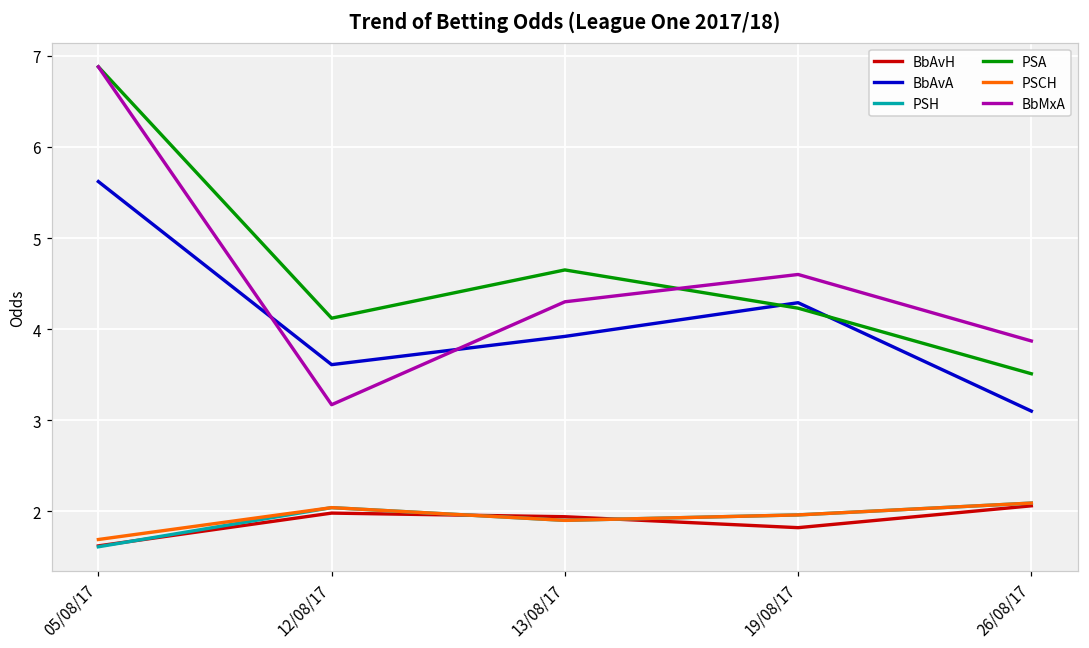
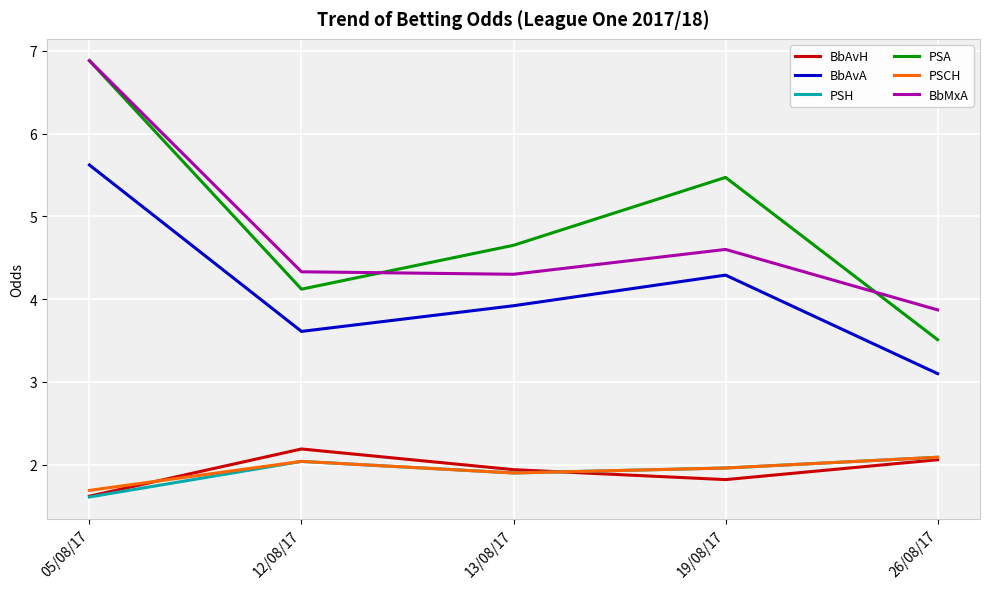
  {
    "BbAvH": {
-     "12/08/17": 2.0,
+     "12/08/17": 2.2,
      "13/08/17": 1.9,
      "19/08/17": 1.8
    },
    "BbAvA": {
      "05/08/17": 5.6,
      "12/08/17": 3.6,
      "13/08/17": 3.9,
      "19/08/17": 4.3,
      "26/08/17": 3.1
    },
    "PSA": {
      "12/08/17": 4.1,
      "13/08/17": 4.7,
-     "19/08/17": 4.2,
+     "19/08/17": 5.5,
      "26/08/17": 3.5
    },
    "PSCH": {
      "05/08/17": 1.7
    },
    "BbMxA": {
-     "12/08/17": 3.2,
+     "12/08/17": 4.3,
      "13/08/17": 4.3,
      "19/08/17": 4.6,
      "26/08/17": 3.9
    }
  }
